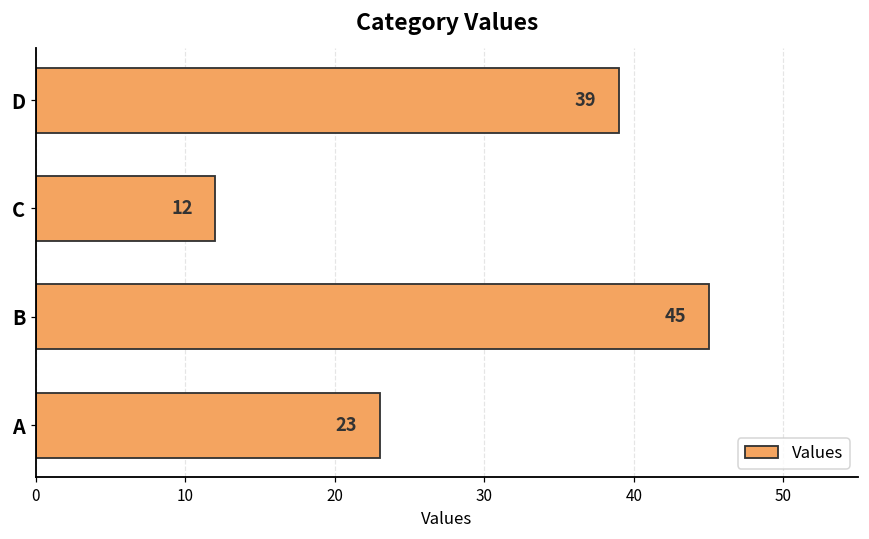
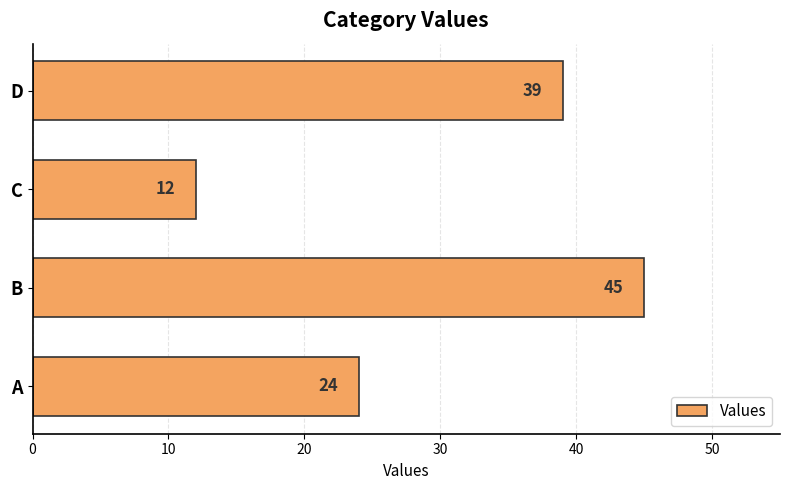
  {
    "D": 39,
    "C": 12,
    "B": 45,
-   "A": 23
+   "A": 24
  }
